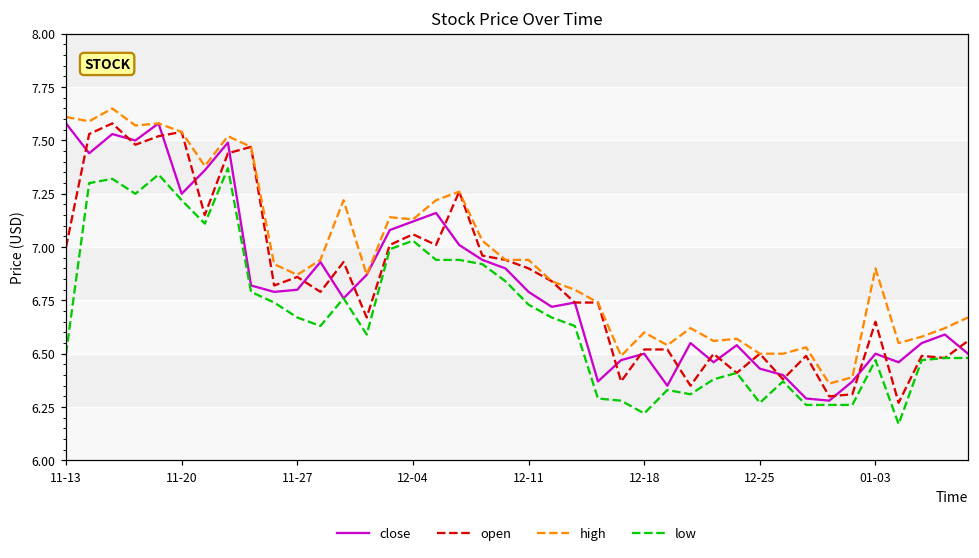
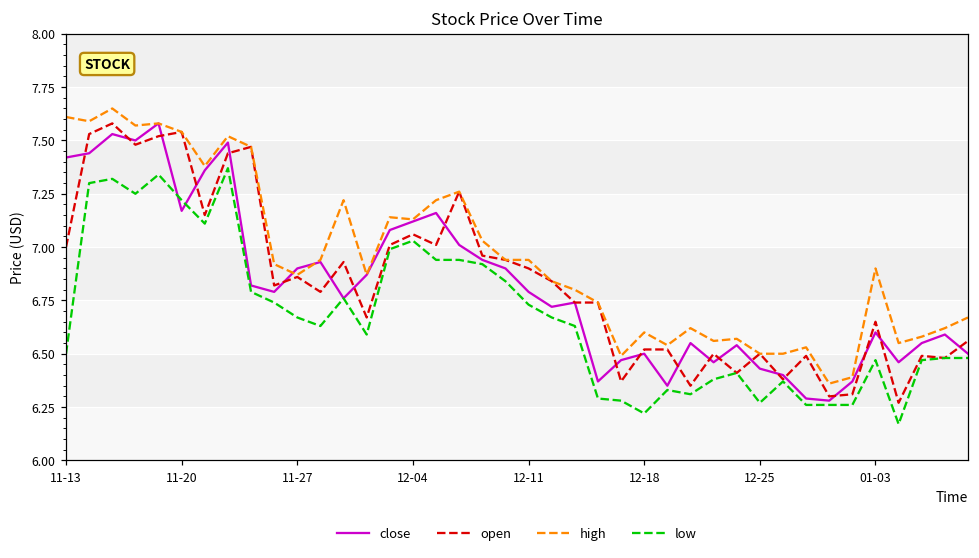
  {
    "close": {
-     "11-13": 7.58,
-     "11-20": 7.25,
-     "11-27": 6.8,
+     "11-13": 7.42,
+     "11-20": 7.17,
+     "11-27": 6.9,
      "12-11": 6.79,
      "12-18": 6.50,
      "12-25": 6.43,
-     "01-03": 6.5
+     "01-03": 6.6
    },
    "open": {
      "11-13": 7.00,
      "12-04": 7.06,
      "12-11": 6.90,
      "12-18": 6.52,
      "01-03": 6.65
    },
    "high": {
      "11-13": 7.61,
      "12-11": 6.94,
      "12-18": 6.60,
      "01-03": 6.90
    },
    "low": {
      "11-13": 6.50,
      "11-20": 7.22,
      "11-27": 6.67,
      "12-04": 7.03,
      "12-11": 6.73,
      "12-18": 6.22,
      "12-25": 6.27,
      "01-03": 6.47
    }
  }
